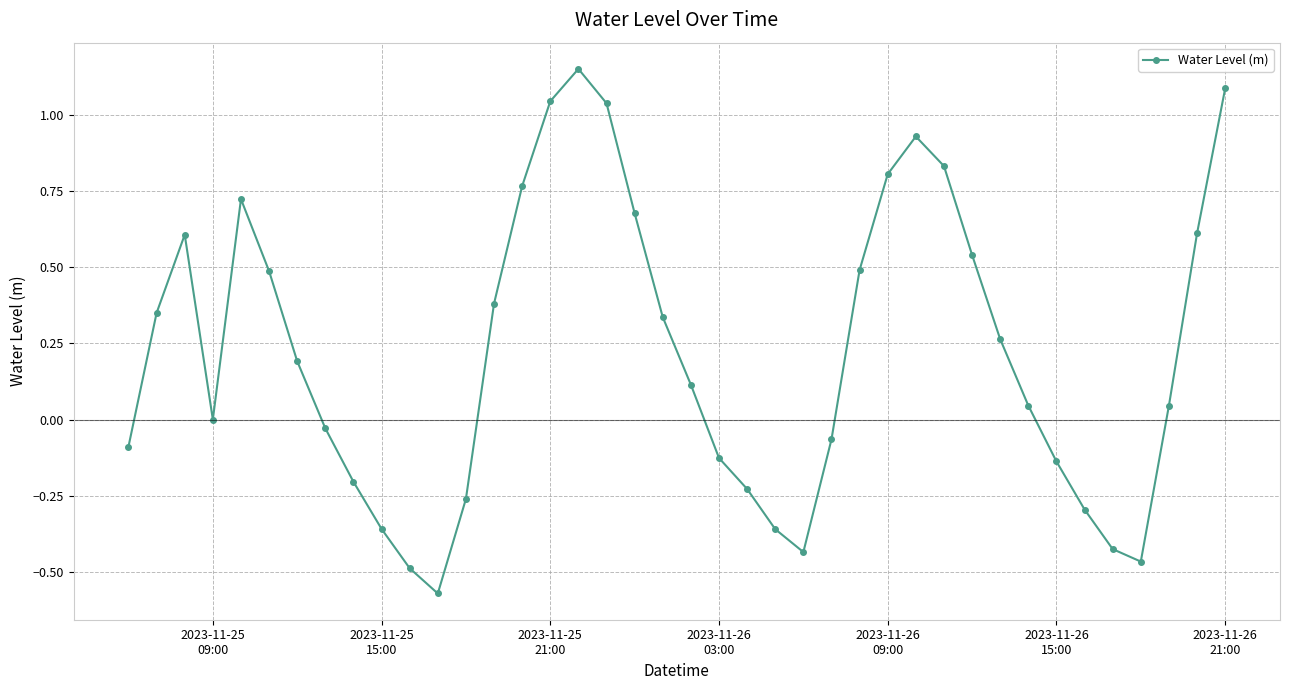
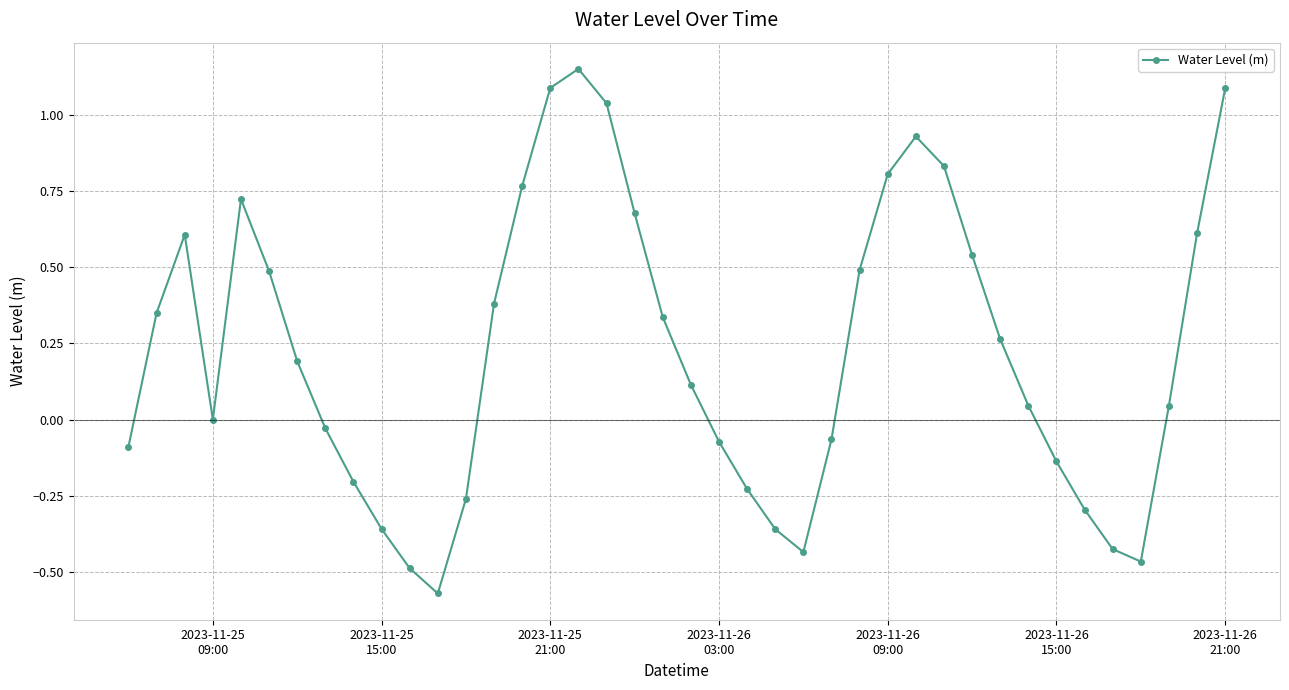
  {
    "2023-11-25 09:00": 0.00,
    "2023-11-25 15:00": -0.36,
-   "2023-11-25 21:00": 1.04,
-   "2023-11-26 03:00": -0.13,
+   "2023-11-25 21:00": 1.09,
+   "2023-11-26 03:00": -0.07,
    "2023-11-26 09:00": 0.80,
    "2023-11-26 15:00": -0.14,
    "2023-11-26 21:00": 1.09
  }
